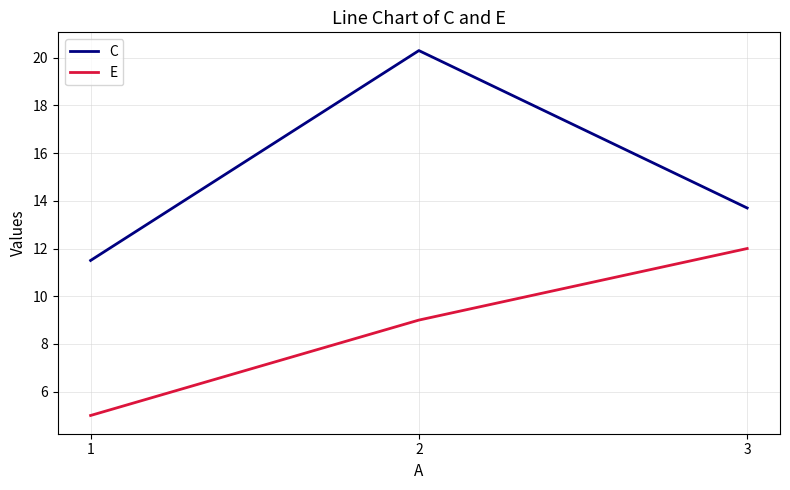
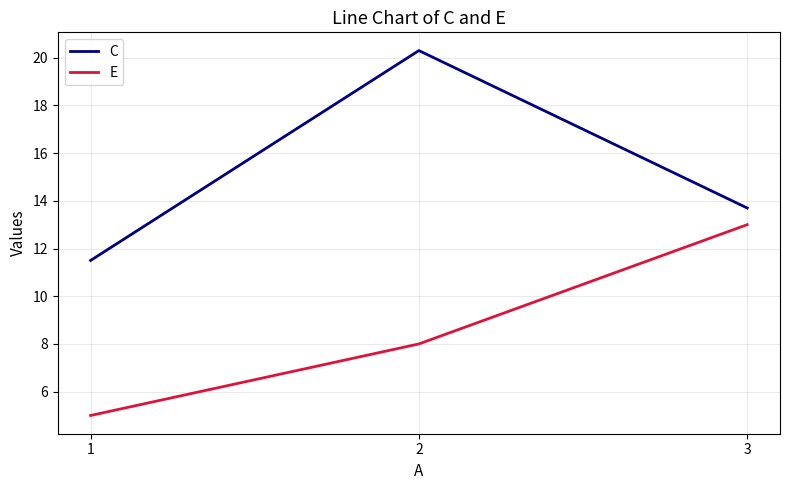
  {
    "C": {
      "1": 11.5,
      "2": 20.3,
      "3": 13.7
    },
    "E": {
      "1": 5,
-     "2": 9,
-     "3": 12
+     "2": 8,
+     "3": 13
    }
  }
